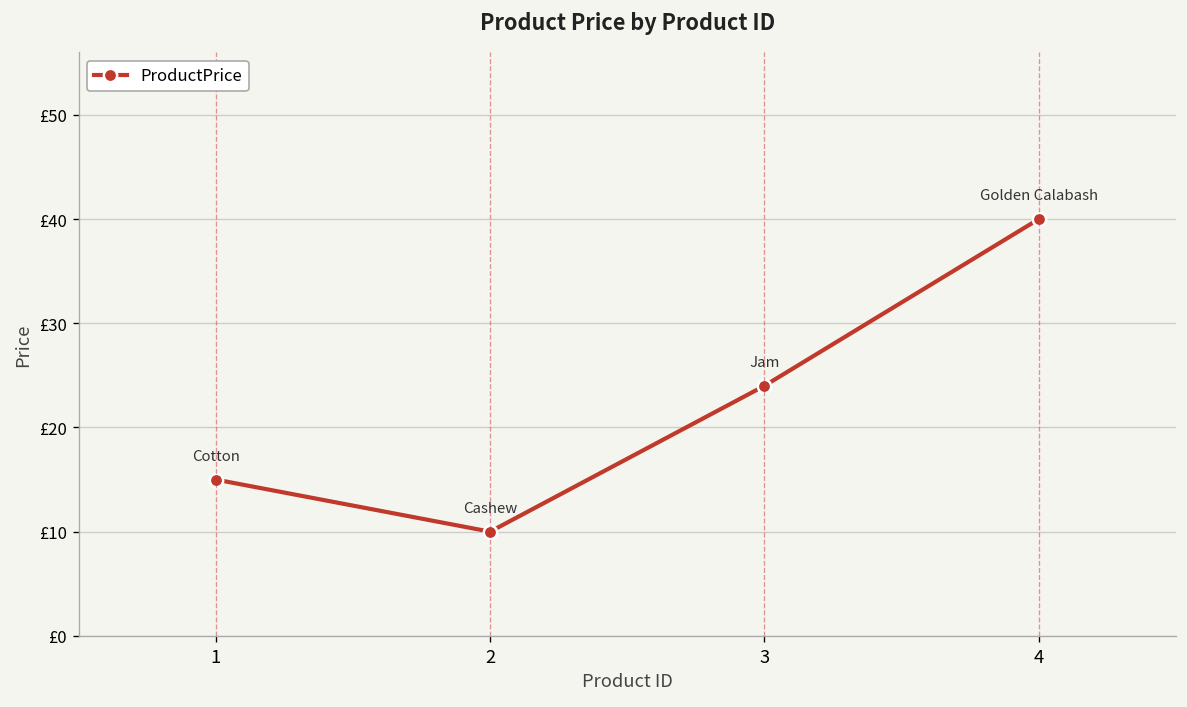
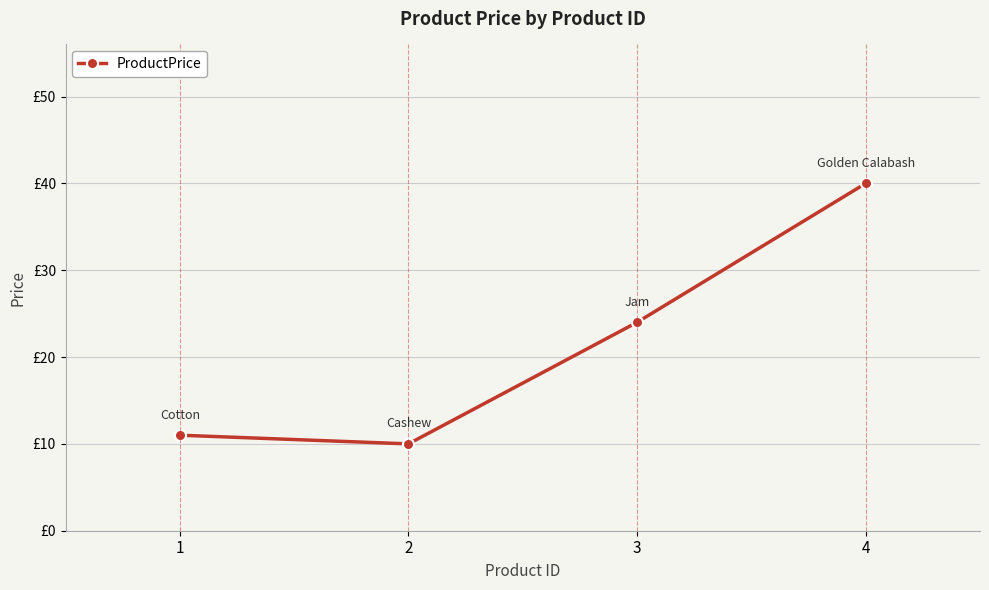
  {
-   "1": "£15",
+   "1": "£11",
    "2": "£10",
    "3": "£24",
    "4": "£40"
  }
